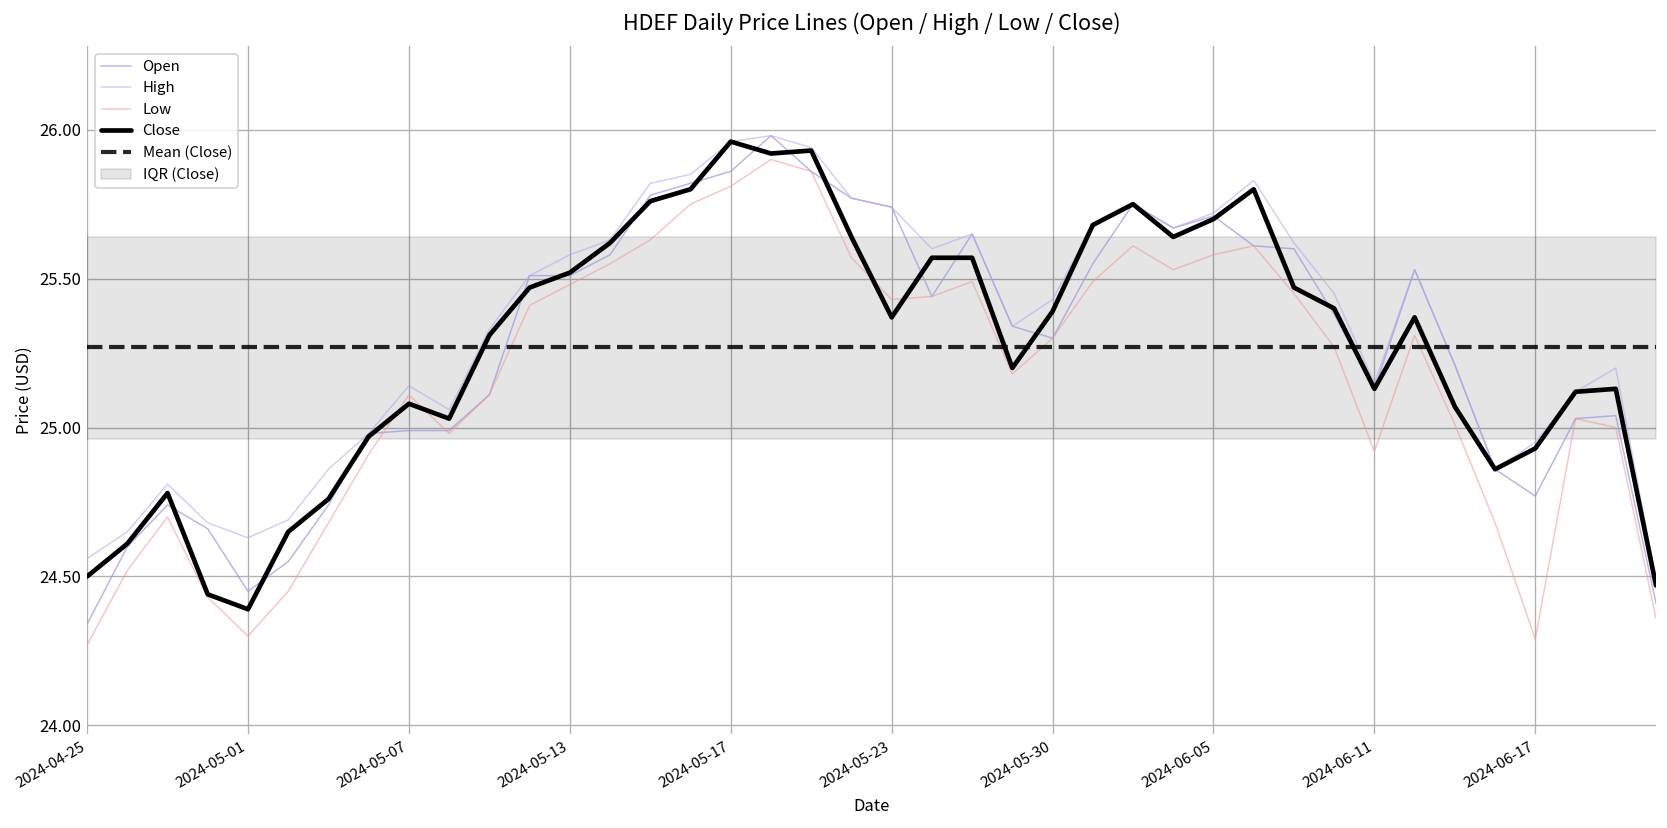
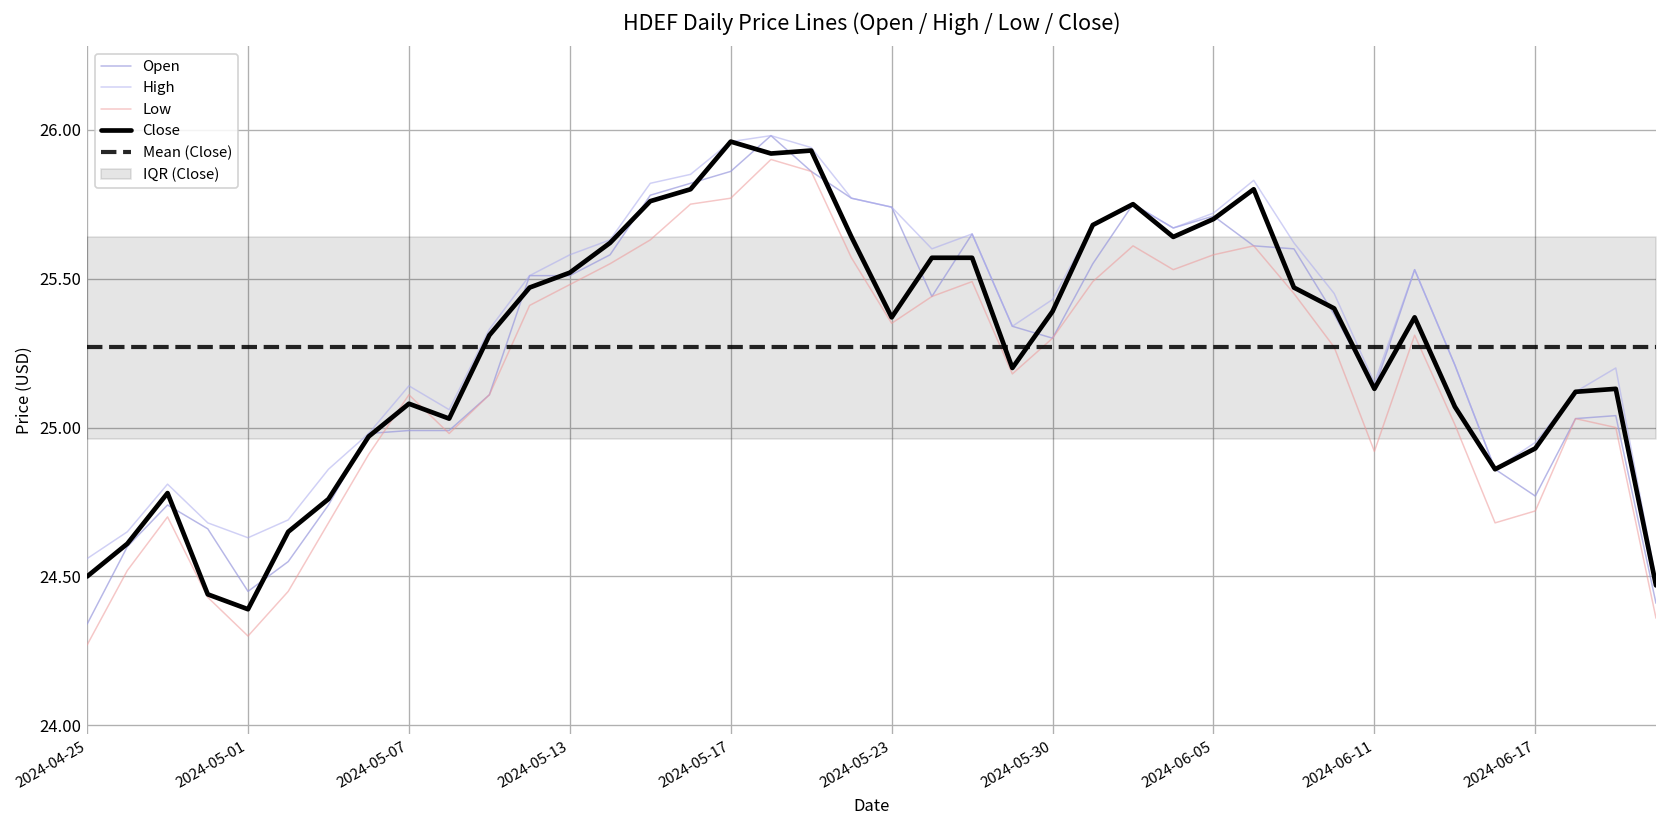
  {
    "Low": {
      "2024-04-25": 24.27,
      "2024-05-01": 24.30,
      "2024-05-07": 25.11,
      "2024-05-13": 25.48,
-     "2024-05-17": 25.81,
-     "2024-05-23": 25.43,
+     "2024-05-17": 25.77,
+     "2024-05-23": 25.35,
      "2024-06-05": 25.58,
      "2024-06-11": 24.92,
-     "2024-06-17": 24.29
+     "2024-06-17": 24.72
    }
  }
